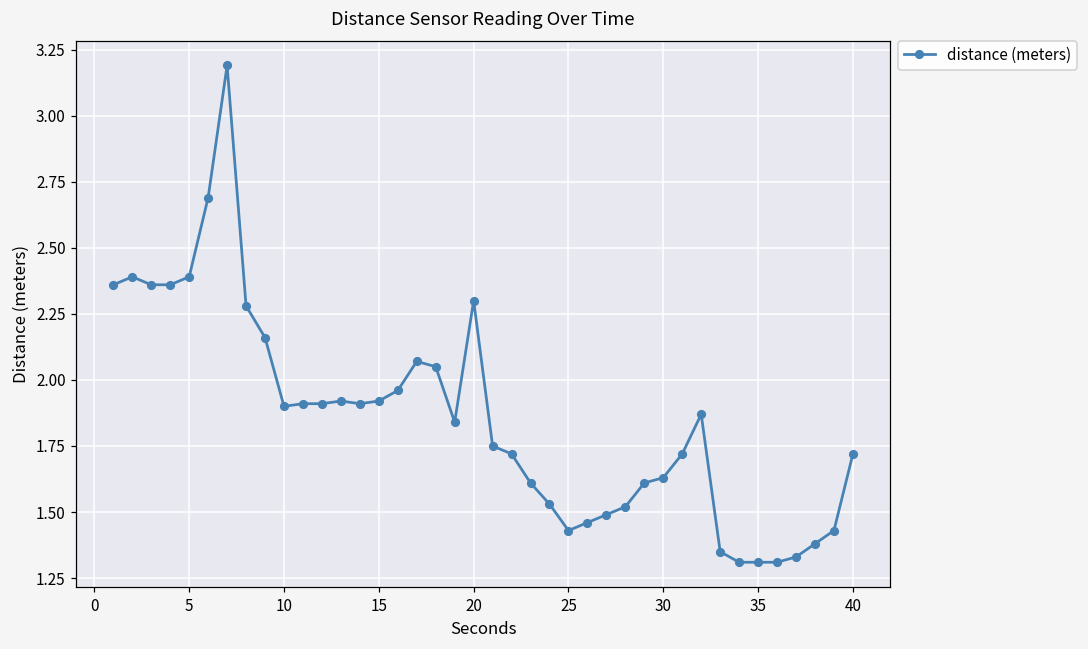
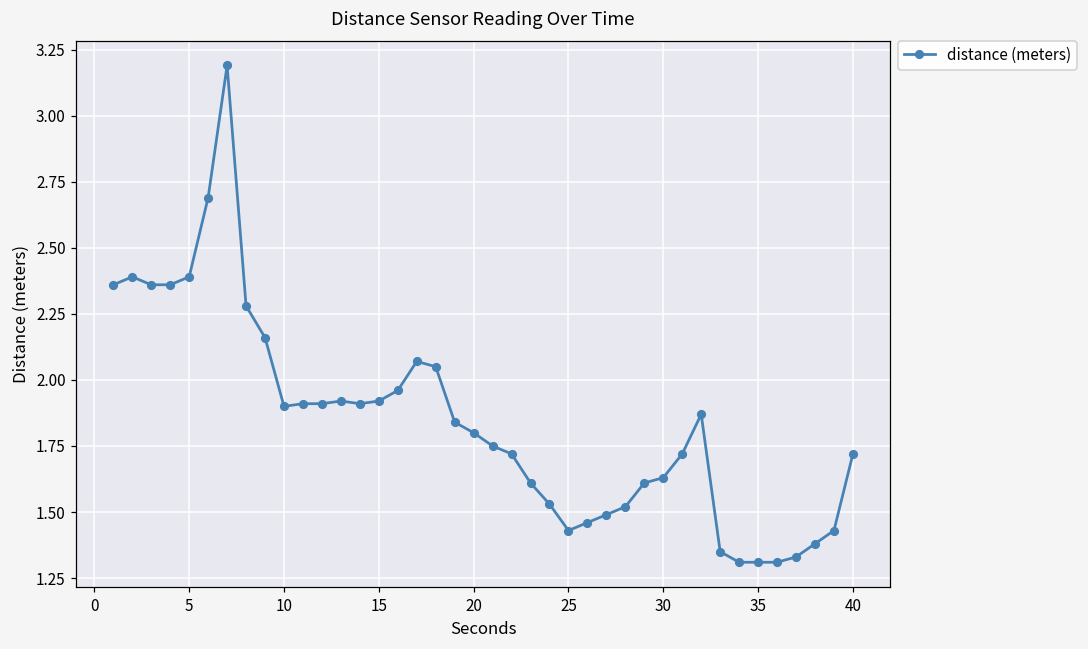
  {
    "5": 2.4,
    "10": 1.9,
    "15": 1.92,
-   "20": 2.3,
+   "20": 1.8,
    "25": 1.43,
    "30": 1.63,
    "35": 1.3,
    "40": 1.72
  }
